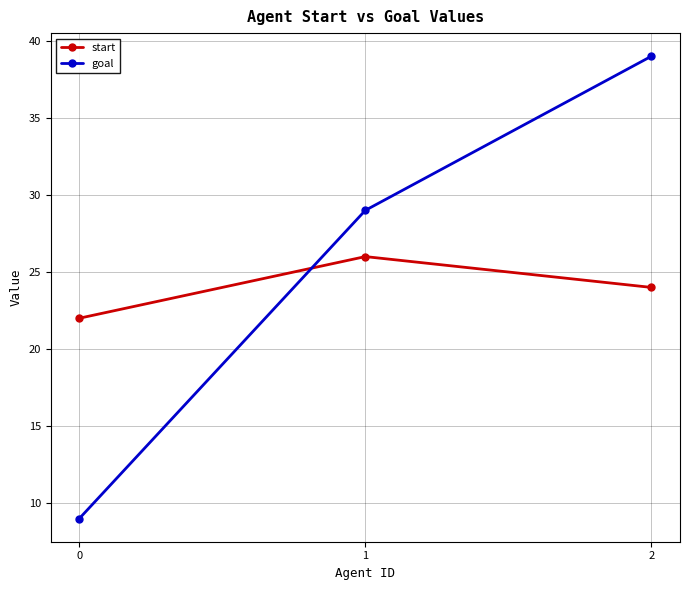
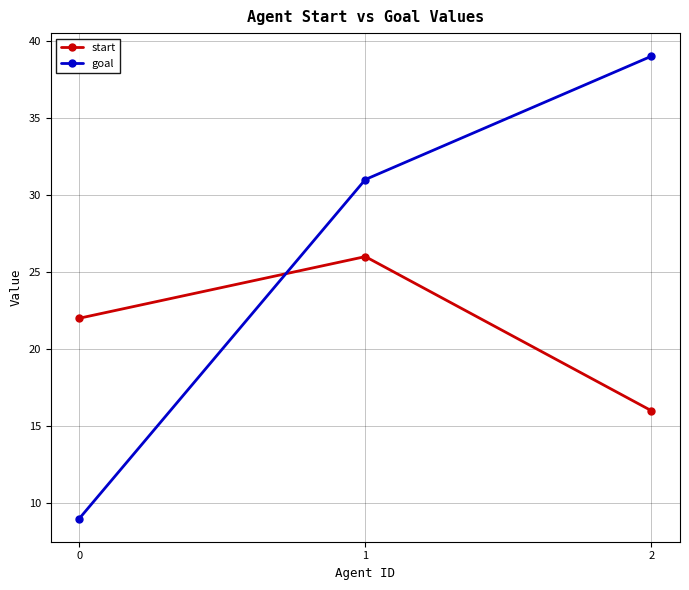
  {
    "start": {
      "0": 22,
      "1": 26,
-     "2": 24
+     "2": 16
    },
    "goal": {
      "0": 9,
-     "1": 29,
+     "1": 31,
      "2": 39
    }
  }
